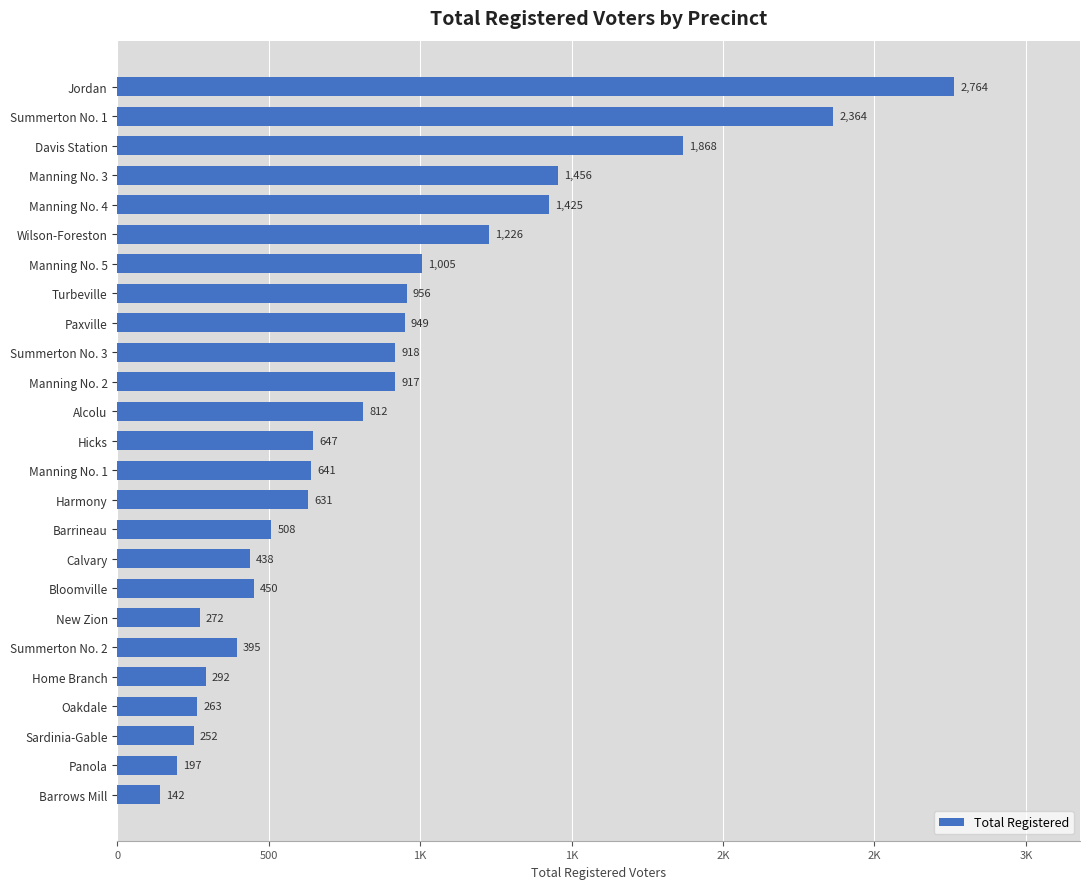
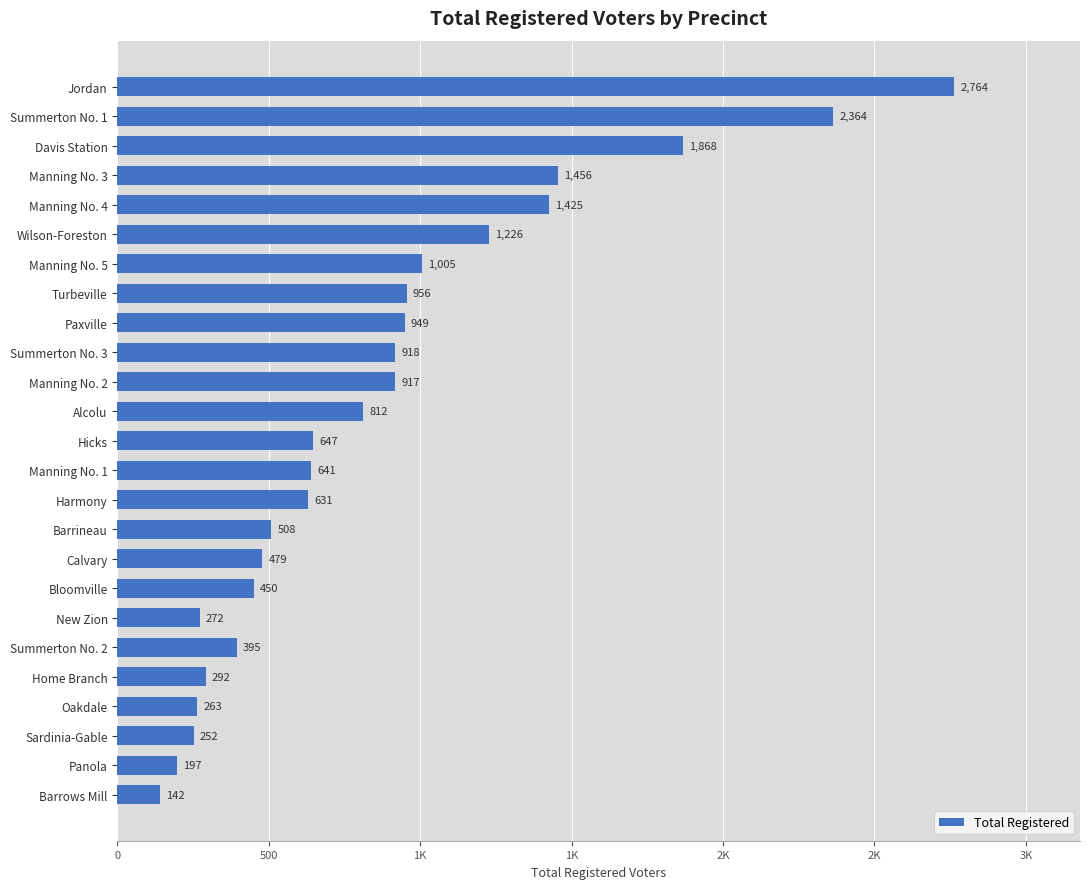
  {
    "Jordan": "2,764",
    "Summerton No. 1": "2,364",
    "Davis Station": "1,868",
    "Manning No. 3": "1,456",
    "Manning No. 4": "1,425",
    "Wilson-Foreston": "1,226",
    "Manning No. 5": "1,005",
    "Turbeville": "956",
    "Paxville": "949",
    "Summerton No. 3": "918",
    "Manning No. 2": "917",
    "Alcolu": "812",
    "Hicks": "647",
    "Manning No. 1": "641",
    "Harmony": "631",
    "Barrineau": "508",
-   "Calvary": "438",
+   "Calvary": "479",
    "Bloomville": "450",
    "New Zion": "272",
    "Summerton No. 2": "395",
    "Home Branch": "292",
    "Oakdale": "263",
    "Sardinia-Gable": "252",
    "Panola": "197",
    "Barrows Mill": "142"
  }
